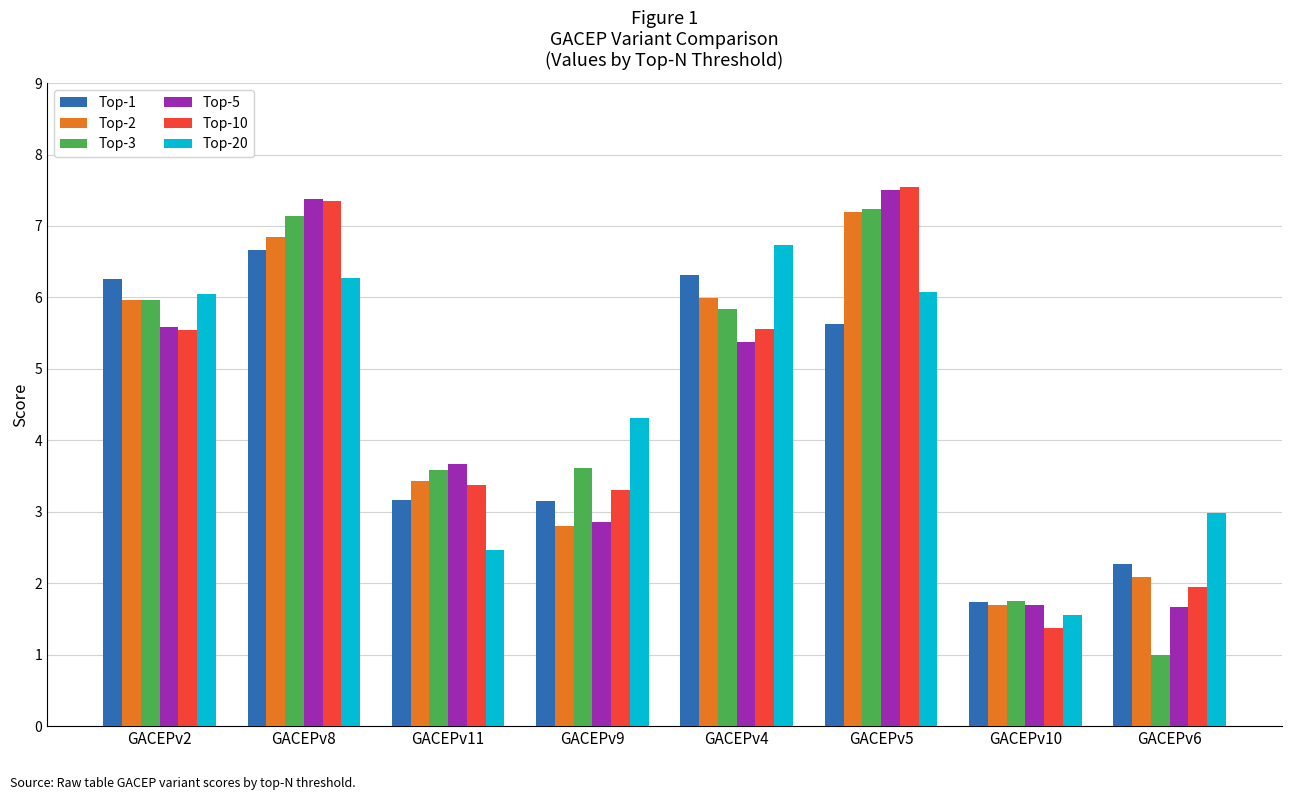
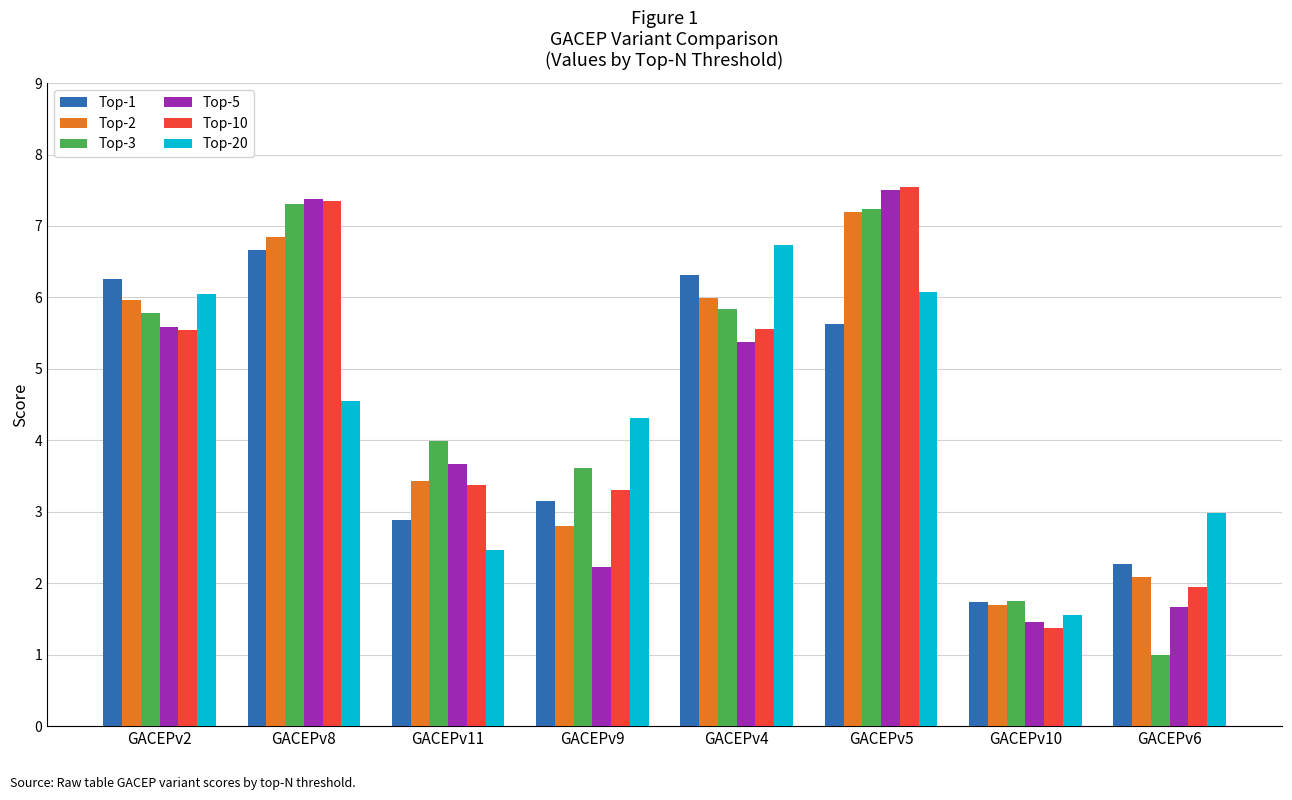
  {
    "Top-1": {
      "GACEPv2": 6.3,
      "GACEPv8": 6.7,
-     "GACEPv11": 3.2,
+     "GACEPv11": 2.9,
      "GACEPv9": 3.1,
      "GACEPv4": 6.3,
      "GACEPv5": 5.6,
      "GACEPv10": 1.7,
      "GACEPv6": 2.3
    },
    "Top-3": {
-     "GACEPv2": 6.0,
-     "GACEPv8": 7.1,
-     "GACEPv11": 3.6,
+     "GACEPv2": 5.8,
+     "GACEPv8": 7.3,
+     "GACEPv11": 4.0,
      "GACEPv9": 3.6,
      "GACEPv4": 5.8,
      "GACEPv5": 7.2,
      "GACEPv10": 1.7,
      "GACEPv6": 1.0
    },
    "Top-5": {
      "GACEPv2": 5.6,
      "GACEPv8": 7.4,
      "GACEPv11": 3.7,
-     "GACEPv9": 2.9,
+     "GACEPv9": 2.2,
      "GACEPv4": 5.4,
      "GACEPv5": 7.5,
-     "GACEPv10": 1.7,
+     "GACEPv10": 1.5,
      "GACEPv6": 1.7
    },
    "Top-20": {
      "GACEPv2": 6.0,
-     "GACEPv8": 6.3,
+     "GACEPv8": 4.6,
      "GACEPv11": 2.5,
      "GACEPv9": 4.3,
      "GACEPv4": 6.7,
      "GACEPv5": 6.1,
      "GACEPv10": 1.6,
      "GACEPv6": 3.0
    }
  }
